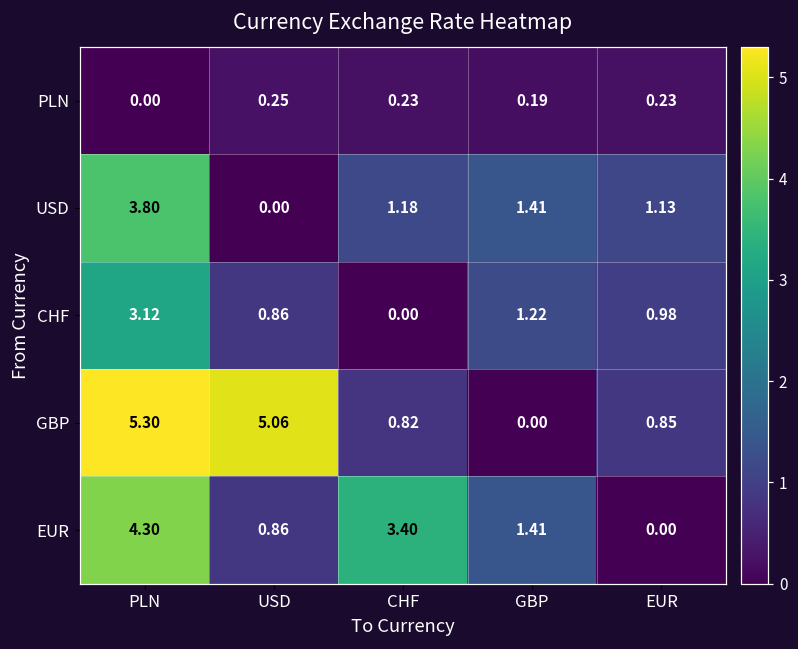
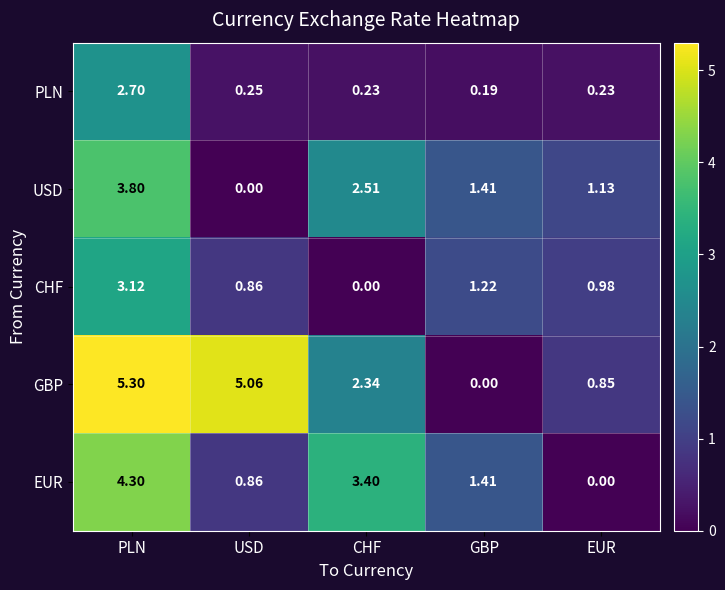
  {
    "PLN": {
-     "PLN": 0.00,
+     "PLN": 2.70,
      "USD": 0.25,
      "CHF": 0.23,
      "GBP": 0.19,
      "EUR": 0.23
    },
    "USD": {
      "PLN": 3.80,
      "USD": 0.00,
-     "CHF": 1.18,
+     "CHF": 2.51,
      "GBP": 1.41,
      "EUR": 1.13
    },
    "CHF": {
      "PLN": 3.12,
      "USD": 0.86,
      "CHF": 0.00,
      "GBP": 1.22,
      "EUR": 0.98
    },
    "GBP": {
      "PLN": 5.30,
      "USD": 5.06,
-     "CHF": 0.82,
+     "CHF": 2.34,
      "GBP": 0.00,
      "EUR": 0.85
    },
    "EUR": {
      "PLN": 4.30,
      "USD": 0.86,
      "CHF": 3.40,
      "GBP": 1.41,
      "EUR": 0.00
    }
  }
